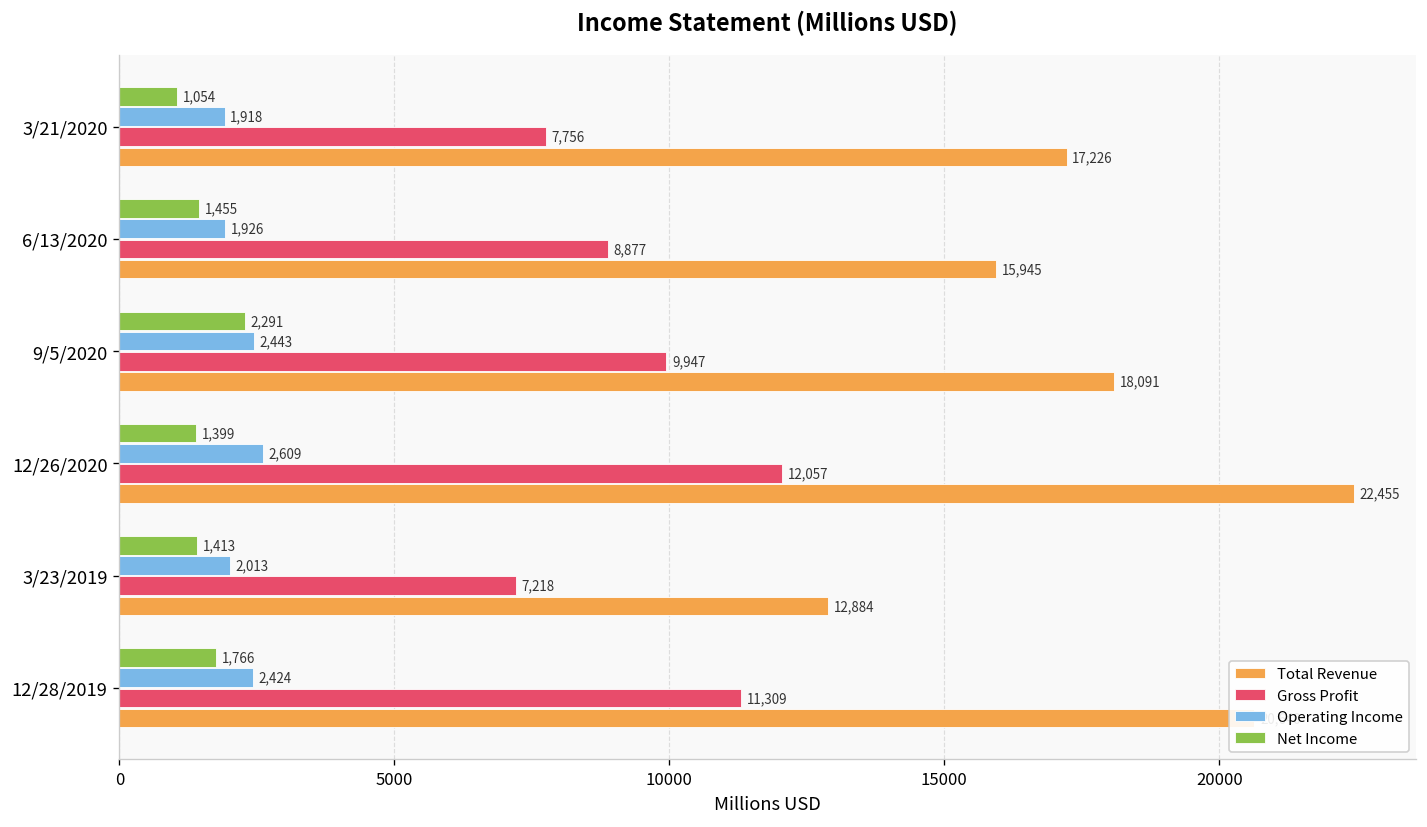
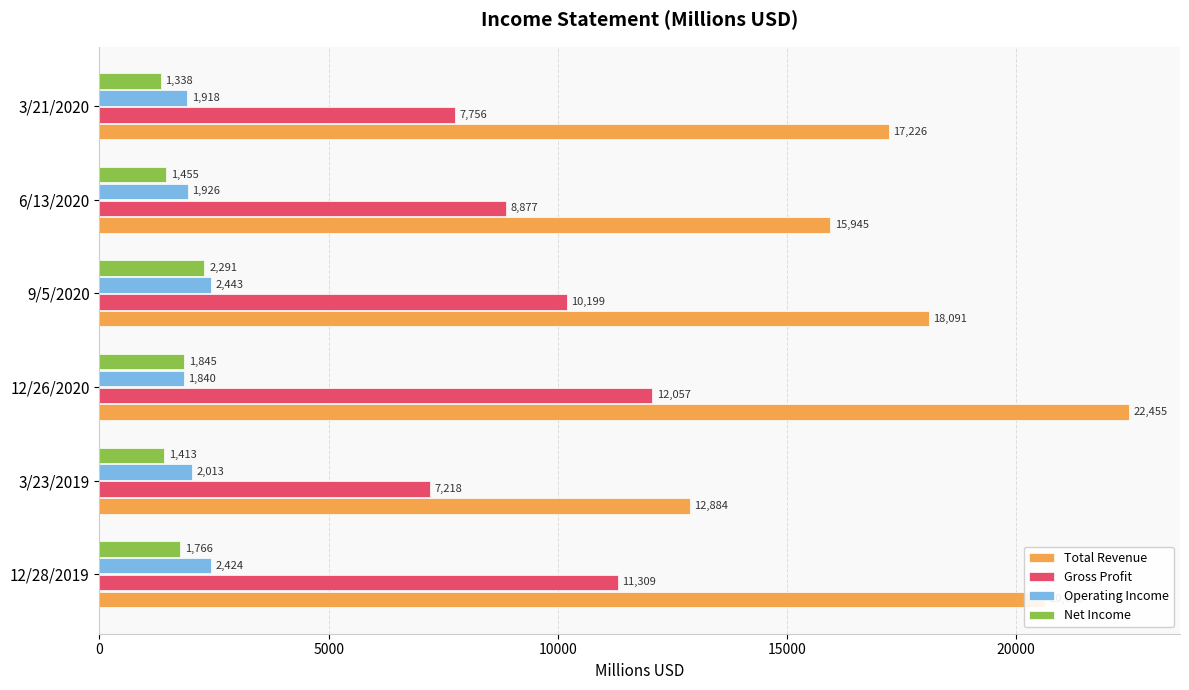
  {
    "Total Revenue": {
      "3/21/2020": "17,226",
      "6/13/2020": "15,945",
      "9/5/2020": "18,091",
      "12/26/2020": "22,455",
      "3/23/2019": "12,884"
    },
    "Gross Profit": {
      "3/21/2020": "7,756",
      "6/13/2020": "8,877",
-     "9/5/2020": "9,947",
+     "9/5/2020": "10,199",
      "12/26/2020": "12,057",
      "3/23/2019": "7,218",
      "12/28/2019": "11,309"
    },
    "Operating Income": {
      "3/21/2020": "1,918",
      "6/13/2020": "1,926",
      "9/5/2020": "2,443",
-     "12/26/2020": "2,609",
+     "12/26/2020": "1,840",
      "3/23/2019": "2,013",
      "12/28/2019": "2,424"
    },
    "Net Income": {
-     "3/21/2020": "1,054",
+     "3/21/2020": "1,338",
      "6/13/2020": "1,455",
      "9/5/2020": "2,291",
-     "12/26/2020": "1,399",
+     "12/26/2020": "1,845",
      "3/23/2019": "1,413",
      "12/28/2019": "1,766"
    }
  }
